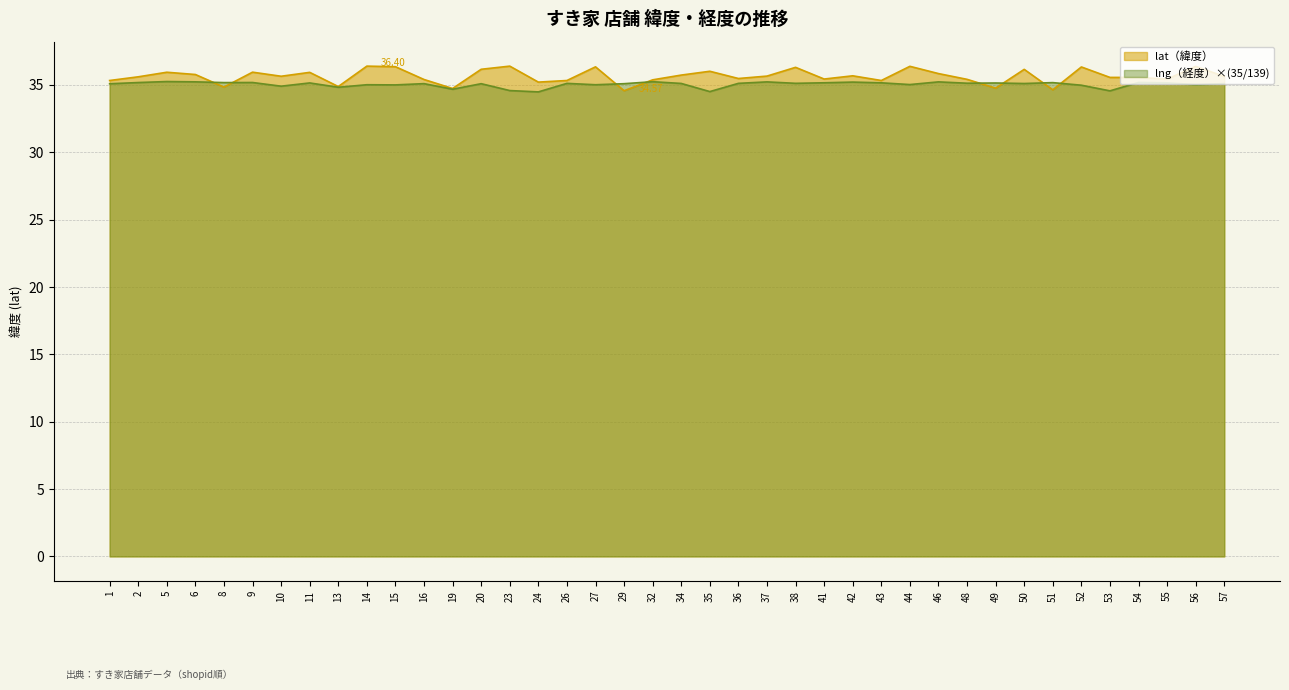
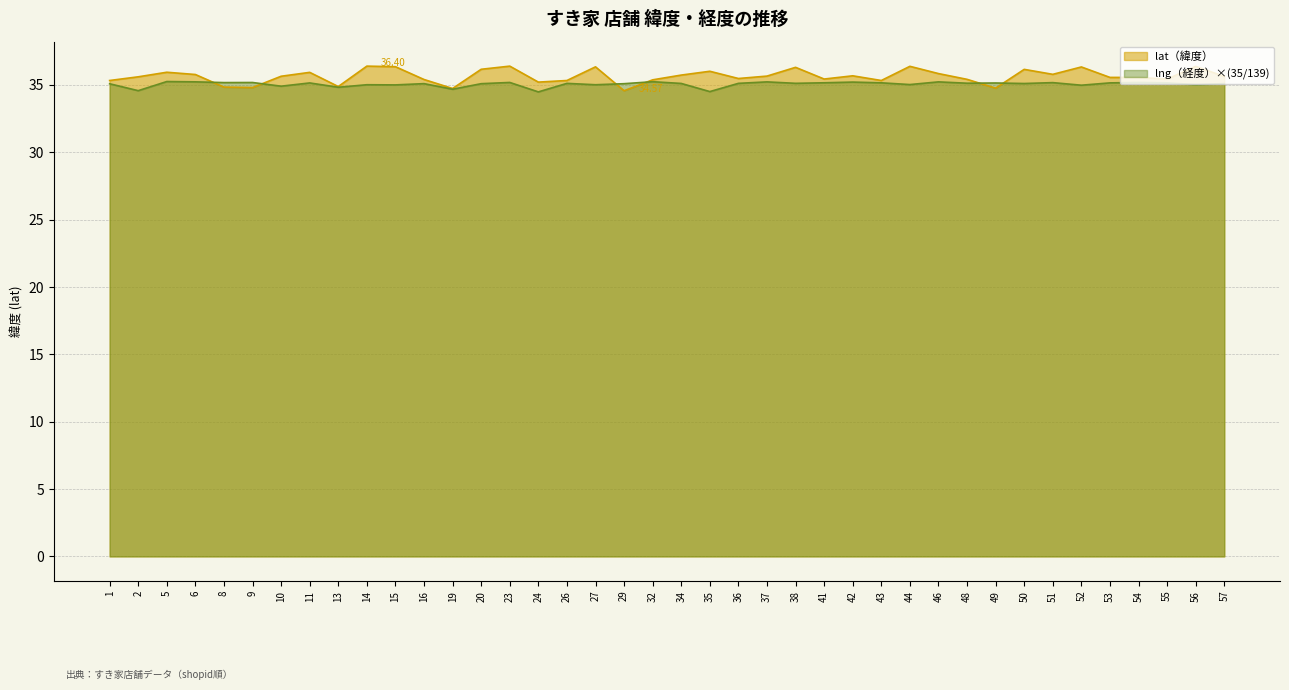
  {
    "lat（緯度）": {
      "1": 35.3,
      "2": 35.6,
      "5": 35.9,
      "6": 35.8,
      "8": 34.8,
-     "9": 35.9,
+     "9": 34.8,
      "10": 35.6,
      "11": 35.9,
      "16": 35.4,
      "20": 36.2,
      "23": 36.4,
      "24": 35.2,
      "26": 35.3,
      "27": 36.3,
      "34": 35.7,
      "35": 36.0,
      "36": 35.5,
      "37": 35.7,
      "38": 36.3,
      "41": 35.4,
      "42": 35.7,
      "44": 36.4,
      "46": 35.8,
      "48": 35.4,
      "49": 34.8,
      "50": 36.2,
-     "51": 34.6,
+     "51": 35.8,
      "52": 36.3,
      "53": 35.6
    },
    "lng（経度）×(35/139)": {
      "1": 35.1,
-     "2": 35.2,
+     "2": 34.6,
      "5": 35.3,
      "6": 35.2,
      "8": 35.2,
      "9": 35.2,
      "10": 34.9,
      "11": 35.1,
      "14": 35.0,
      "15": 35.0,
      "16": 35.1,
      "20": 35.1,
-     "23": 34.6,
+     "23": 35.2,
      "24": 34.5,
      "26": 35.1,
      "27": 35.0,
      "29": 35.1,
      "34": 35.1,
      "35": 34.5,
      "36": 35.1,
      "37": 35.2,
      "38": 35.1,
      "41": 35.2,
      "42": 35.2,
      "44": 35.0,
      "46": 35.2,
      "48": 35.1,
      "49": 35.1,
      "50": 35.1,
      "51": 35.2,
      "52": 35.0,
-     "53": 34.6,
+     "53": 35.2,
      "56": 35.0
    }
  }
